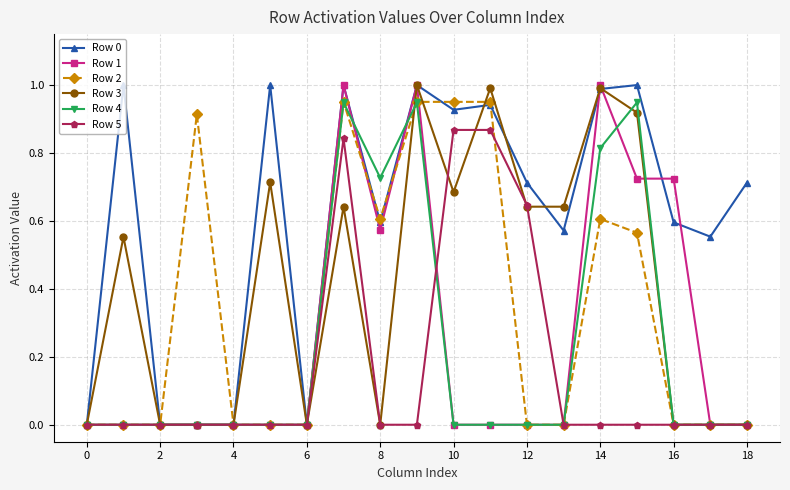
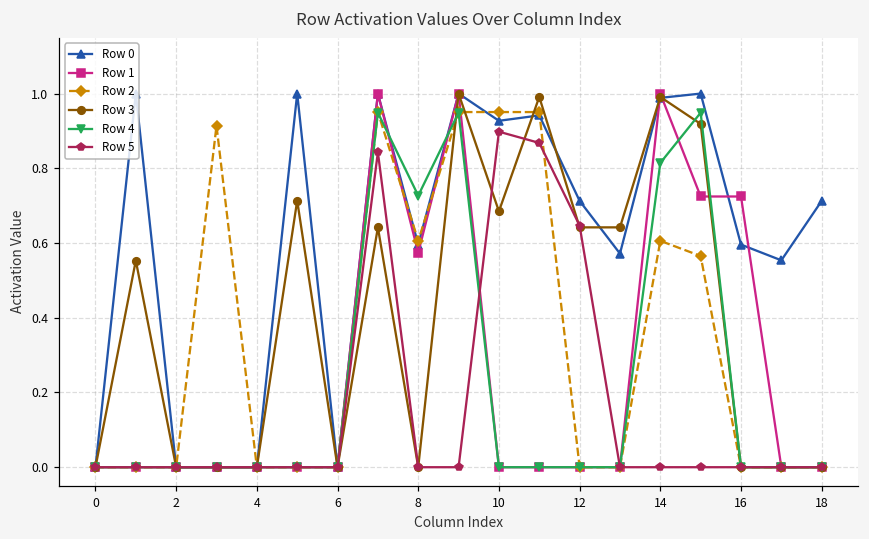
  {
    "Row 0": {
      "8": 0.60,
      "10": 0.93,
      "12": 0.71,
      "16": 0.60,
      "18": 0.71
    },
    "Row 1": {
      "8": 0.57,
      "14": 1.00,
      "16": 0.72
    },
    "Row 2": {
      "8": 0.61,
      "10": 0.95,
      "14": 0.61
    },
    "Row 3": {
      "10": 0.68
    },
    "Row 4": {
      "8": 0.73,
      "14": 0.81
    },
    "Row 5": {
-     "10": 0.87,
+     "10": 0.90,
      "14": 0.00
    }
  }
